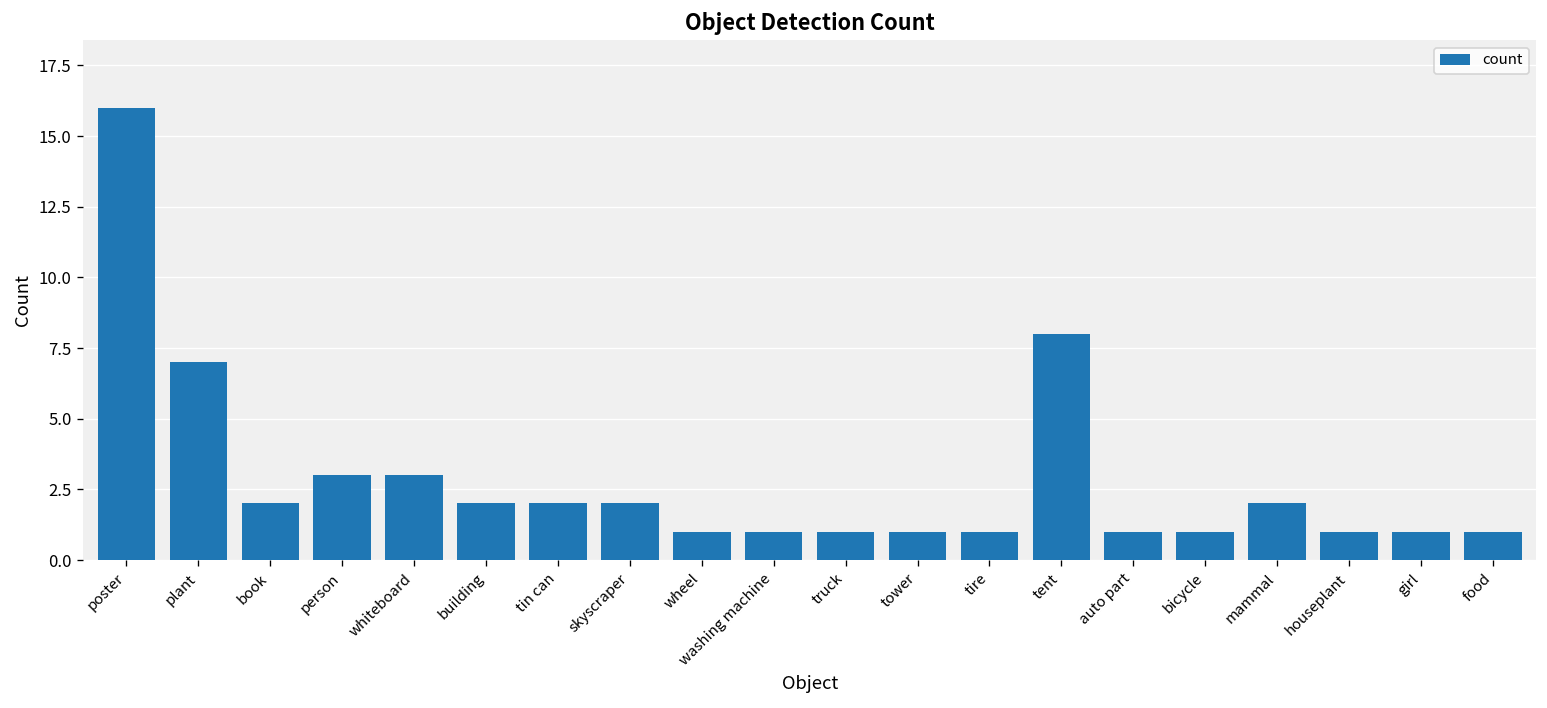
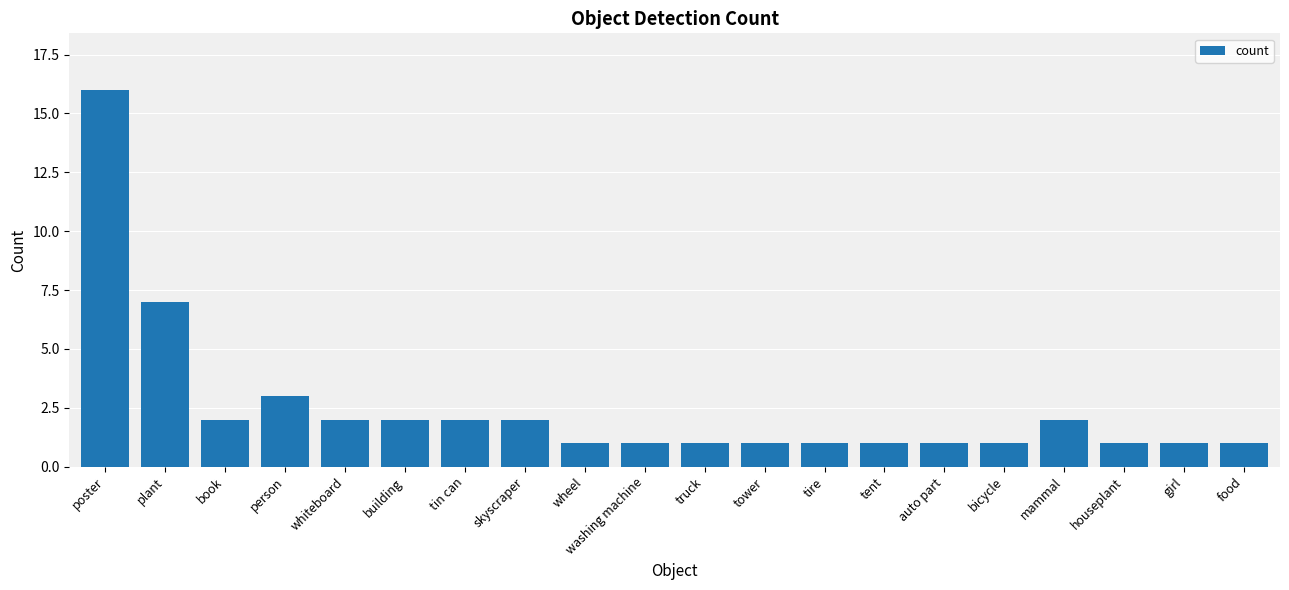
  {
    "poster": 16,
    "plant": 7,
    "book": 2,
    "person": 3,
-   "whiteboard": 3,
+   "whiteboard": 2,
    "building": 2,
    "tin can": 2,
    "skyscraper": 2,
    "wheel": 1,
    "washing machine": 1,
    "truck": 1,
    "tower": 1,
    "tire": 1,
-   "tent": 8,
+   "tent": 1,
    "auto part": 1,
    "bicycle": 1,
    "mammal": 2,
    "houseplant": 1,
    "girl": 1,
    "food": 1
  }
